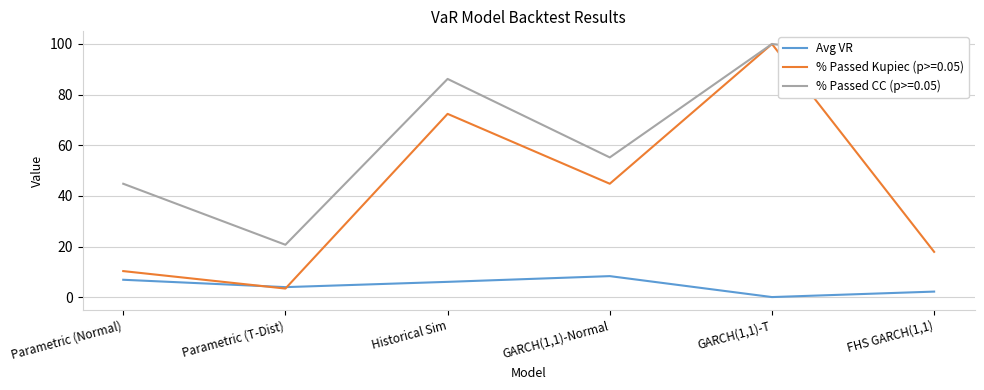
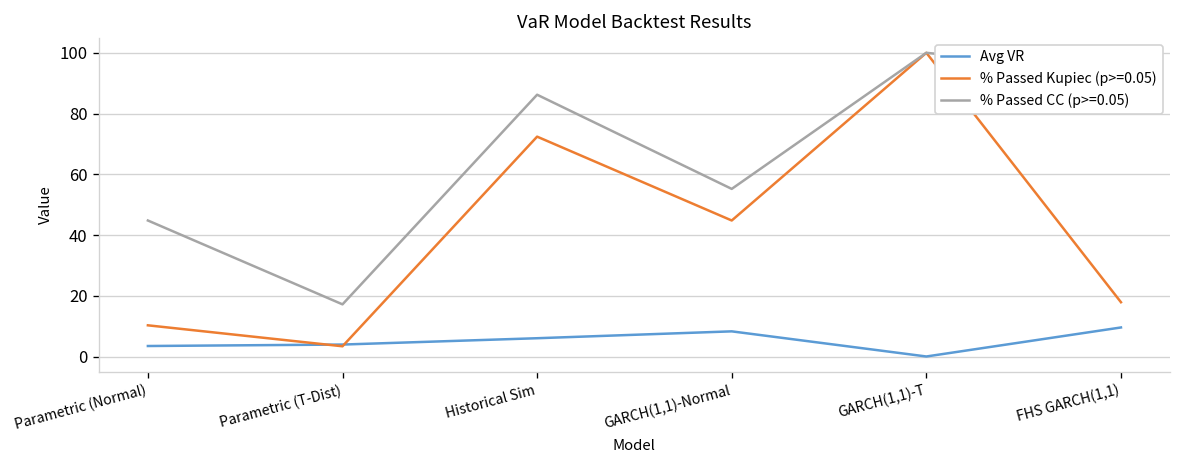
  {
    "Avg VR": {
-     "Parametric (Normal)": 7,
+     "Parametric (Normal)": 3,
      "Historical Sim": 6,
      "GARCH(1,1)-Normal": 8,
      "GARCH(1,1)-T": 0,
-     "FHS GARCH(1,1)": 2
+     "FHS GARCH(1,1)": 10
    },
    "% Passed Kupiec (p>=0.05)": {
      "Parametric (Normal)": 10,
      "Historical Sim": 72,
      "GARCH(1,1)-Normal": 45,
      "FHS GARCH(1,1)": 18
    },
    "% Passed CC (p>=0.05)": {
      "Parametric (Normal)": 45,
-     "Parametric (T-Dist)": 21,
+     "Parametric (T-Dist)": 17,
      "Historical Sim": 86,
      "GARCH(1,1)-Normal": 55
    }
  }
